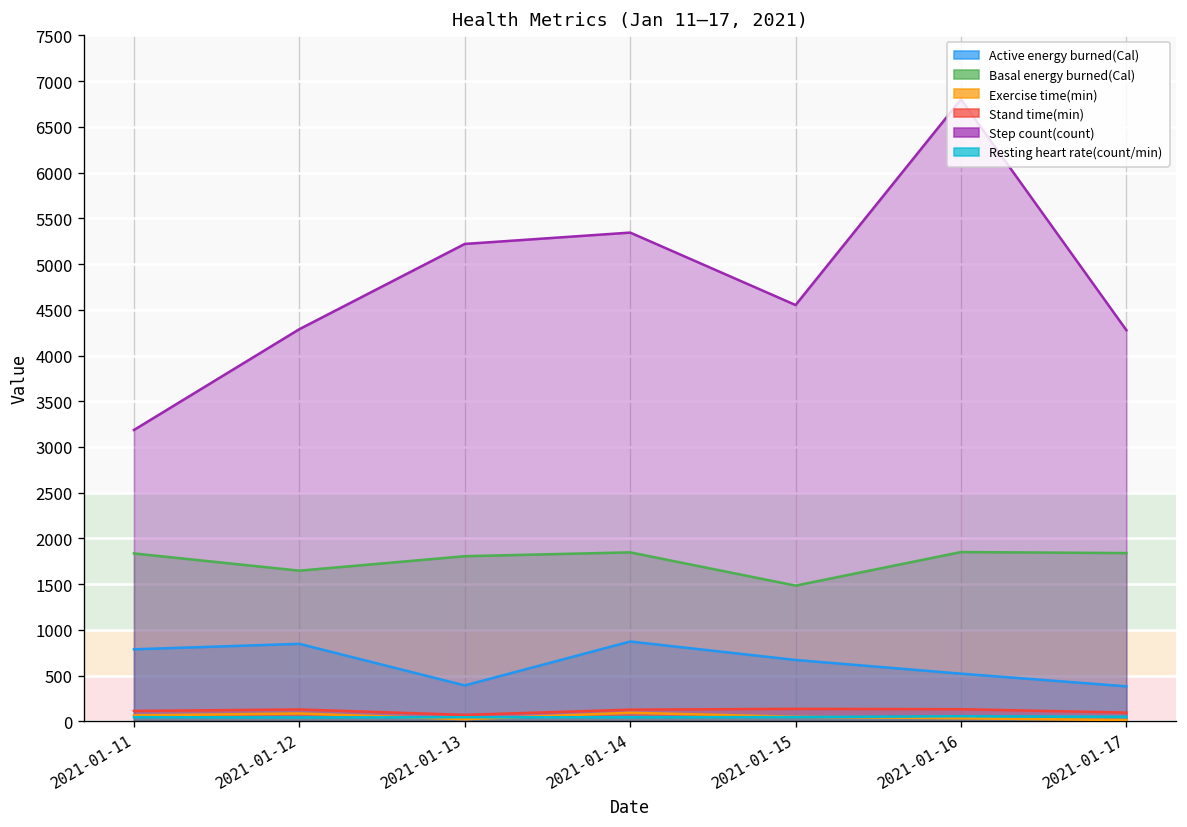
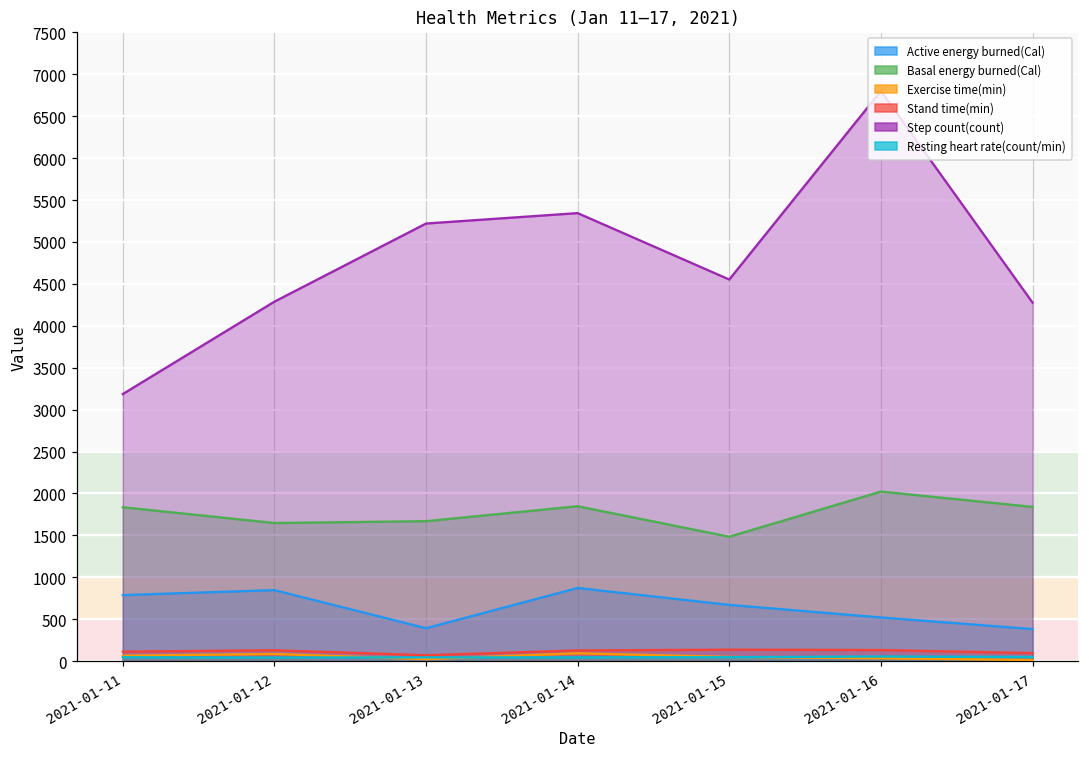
  {
    "Basal energy burned(Cal)": {
      "2021-01-11": 1800,
      "2021-01-12": 1600,
-     "2021-01-13": 1800,
+     "2021-01-13": 1700,
      "2021-01-14": 1800,
      "2021-01-15": 1500,
-     "2021-01-16": 1900,
+     "2021-01-16": 2000,
      "2021-01-17": 1800
    },
    "Step count(count)": {
      "2021-01-11": 3200,
      "2021-01-12": 4300,
      "2021-01-13": 5200,
      "2021-01-14": 5300,
      "2021-01-15": 4600,
      "2021-01-17": 4300
    }
  }
